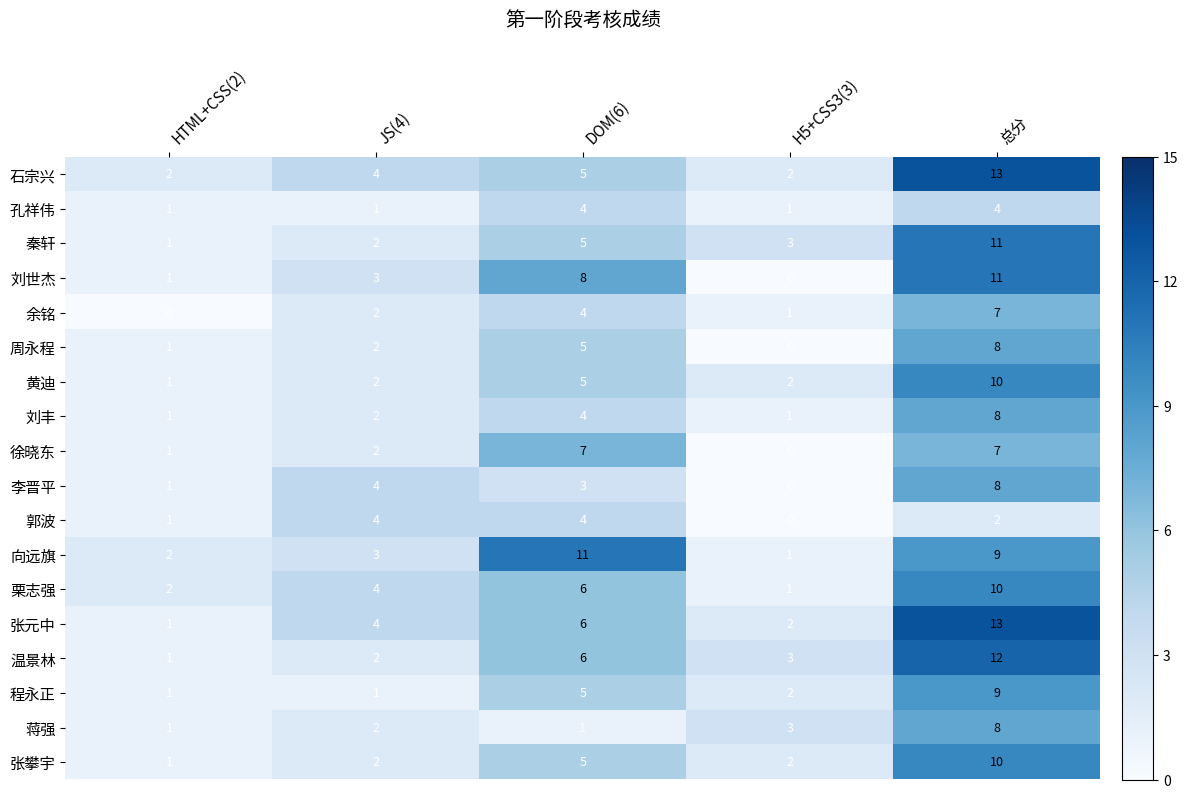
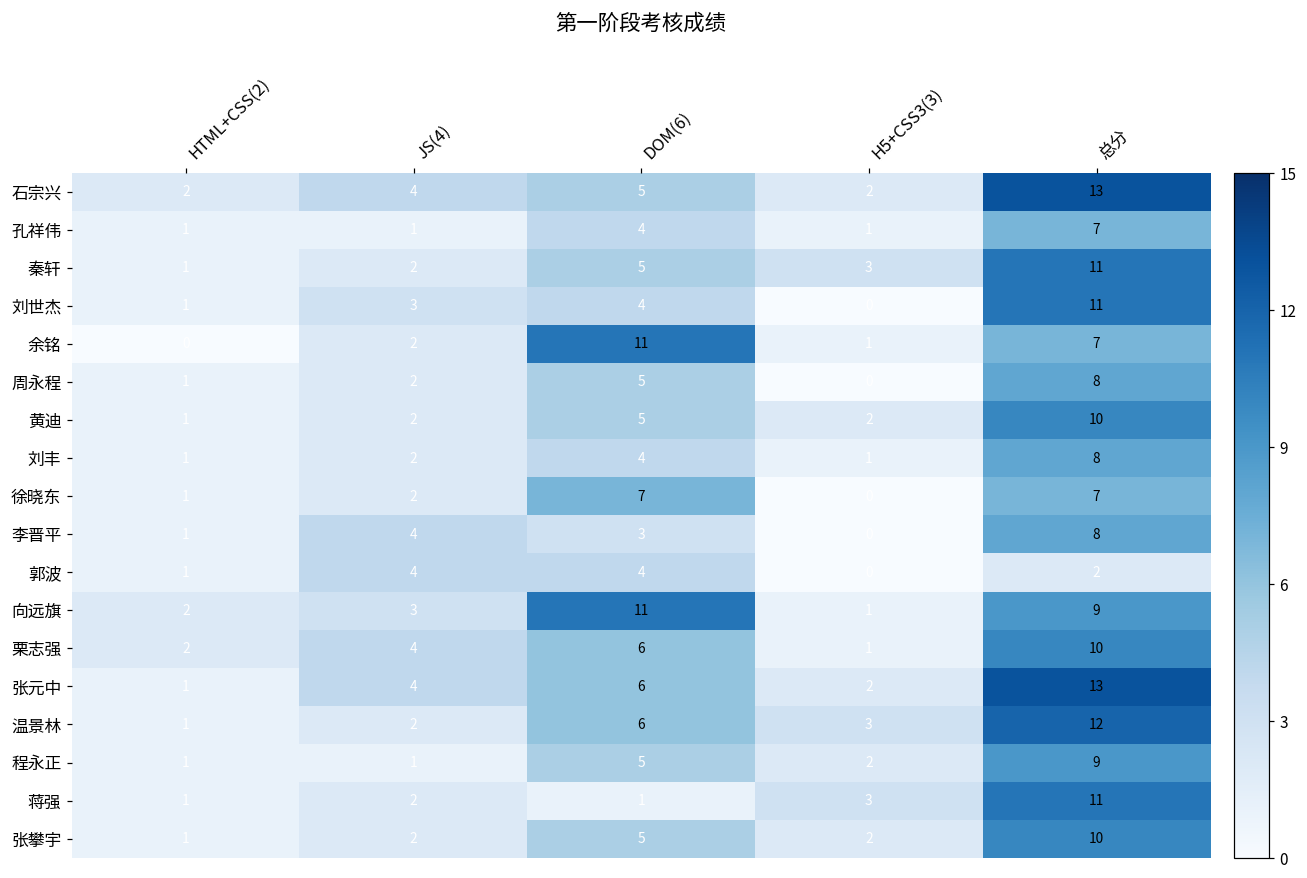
  {
    "石宗兴": {
      "JS(4)": 4,
      "DOM(6)": 5,
      "总分": 13
    },
    "孔祥伟": {
      "DOM(6)": 4,
-     "总分": 4
+     "总分": 7
    },
    "秦轩": {
      "DOM(6)": 5,
      "H5+CSS3(3)": 3,
      "总分": 11
    },
    "刘世杰": {
      "JS(4)": 3,
-     "DOM(6)": 8,
+     "DOM(6)": 4,
      "总分": 11
    },
    "余铭": {
-     "DOM(6)": 4,
+     "DOM(6)": 11,
      "总分": 7
    },
    "周永程": {
      "DOM(6)": 5,
      "总分": 8
    },
    "黄迪": {
      "DOM(6)": 5,
      "总分": 10
    },
    "刘丰": {
      "DOM(6)": 4,
      "总分": 8
    },
    "徐晓东": {
      "DOM(6)": 7,
      "总分": 7
    },
    "李晋平": {
      "JS(4)": 4,
      "DOM(6)": 3,
      "总分": 8
    },
    "郭波": {
      "JS(4)": 4,
      "DOM(6)": 4
    },
    "向远旗": {
      "JS(4)": 3,
      "DOM(6)": 11,
      "总分": 9
    },
    "栗志强": {
      "JS(4)": 4,
      "DOM(6)": 6,
      "总分": 10
    },
    "张元中": {
      "JS(4)": 4,
      "DOM(6)": 6,
      "总分": 13
    },
    "温景林": {
      "DOM(6)": 6,
      "H5+CSS3(3)": 3,
      "总分": 12
    },
    "程永正": {
      "DOM(6)": 5,
      "总分": 9
    },
    "蒋强": {
      "H5+CSS3(3)": 3,
-     "总分": 8
+     "总分": 11
    },
    "张攀宇": {
      "DOM(6)": 5,
      "总分": 10
    }
  }
